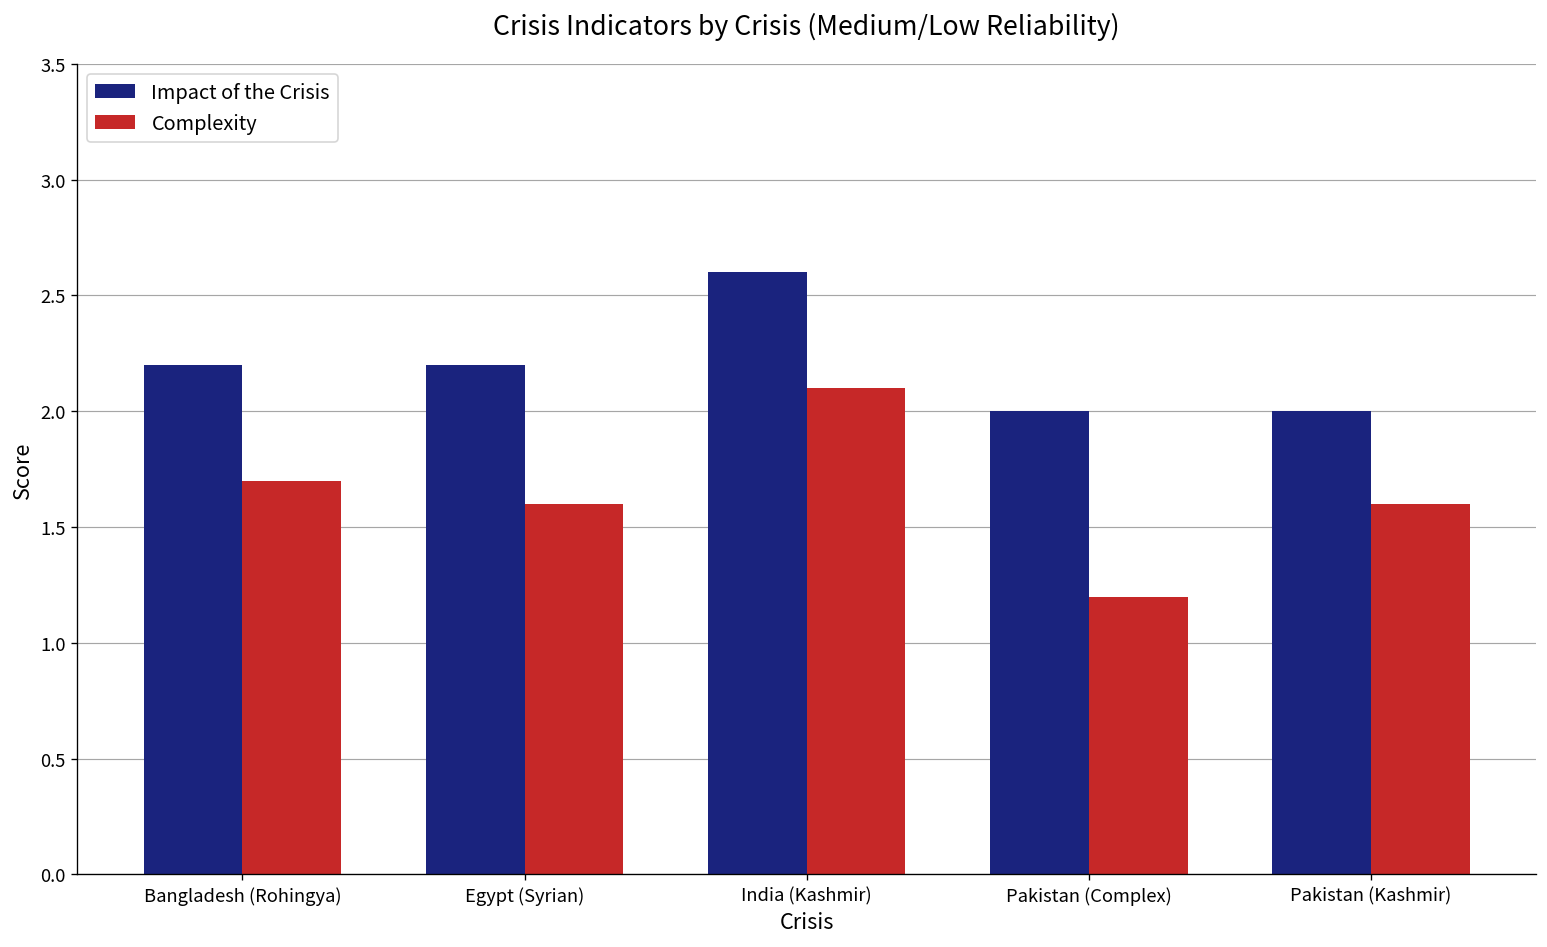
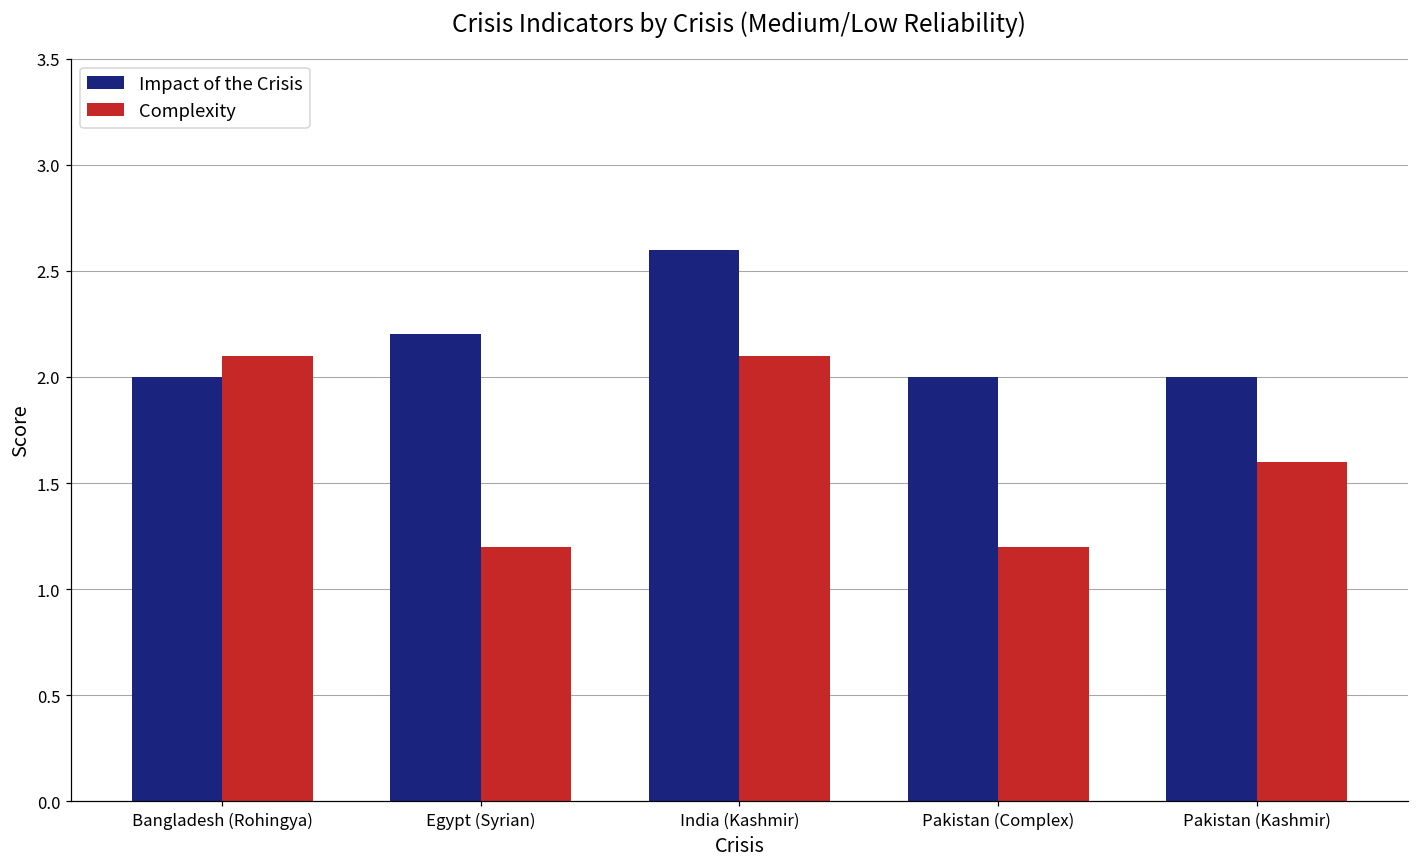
  {
    "Impact of the Crisis": {
-     "Bangladesh (Rohingya)": 2.2,
+     "Bangladesh (Rohingya)": 2.0,
      "Egypt (Syrian)": 2.2,
      "India (Kashmir)": 2.6,
      "Pakistan (Complex)": 2.0,
      "Pakistan (Kashmir)": 2.0
    },
    "Complexity": {
-     "Bangladesh (Rohingya)": 1.7,
-     "Egypt (Syrian)": 1.6,
+     "Bangladesh (Rohingya)": 2.1,
+     "Egypt (Syrian)": 1.2,
      "India (Kashmir)": 2.1,
      "Pakistan (Complex)": 1.2,
      "Pakistan (Kashmir)": 1.6
    }
  }
